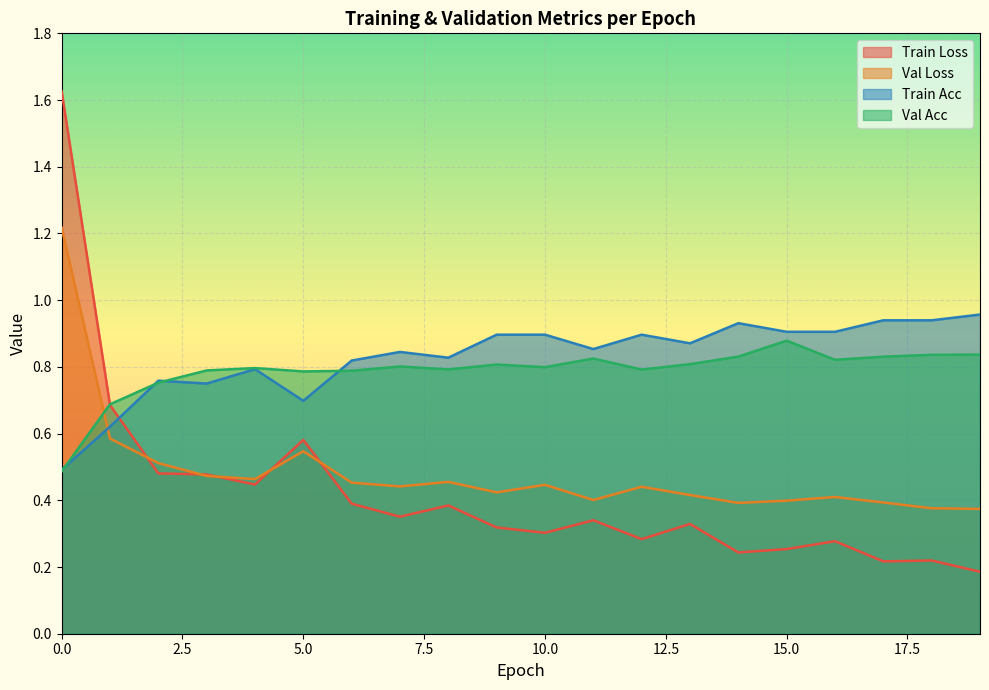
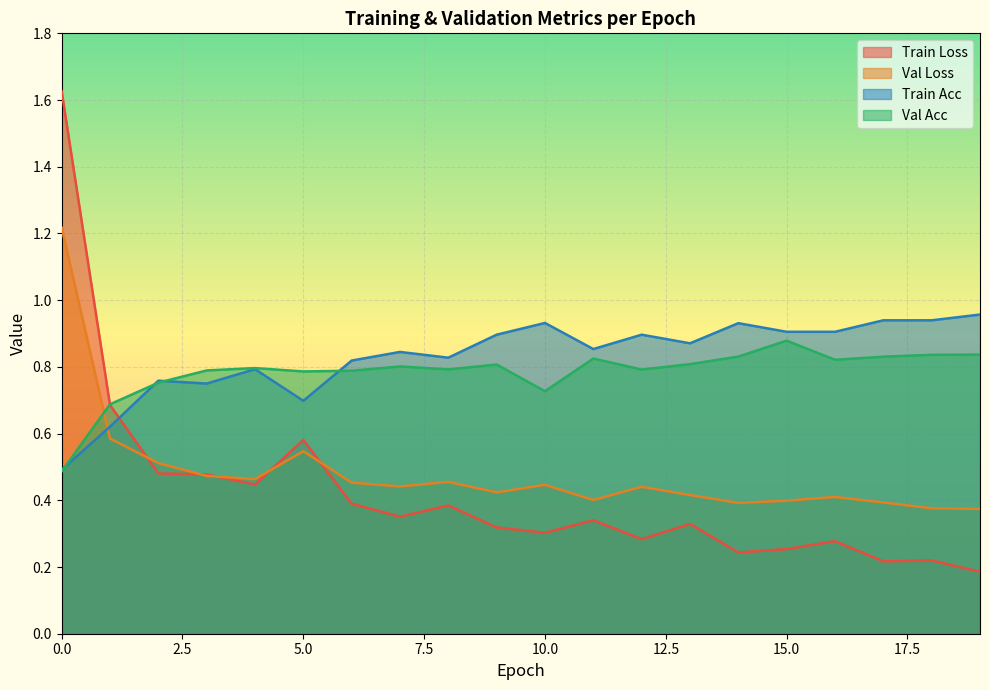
  {
    "Train Acc": {
      "5.0": 0.70,
-     "10.0": 0.90,
+     "10.0": 0.93,
      "15.0": 0.91
    },
    "Val Acc": {
      "5.0": 0.79,
-     "10.0": 0.80,
+     "10.0": 0.73,
      "15.0": 0.88
    }
  }
